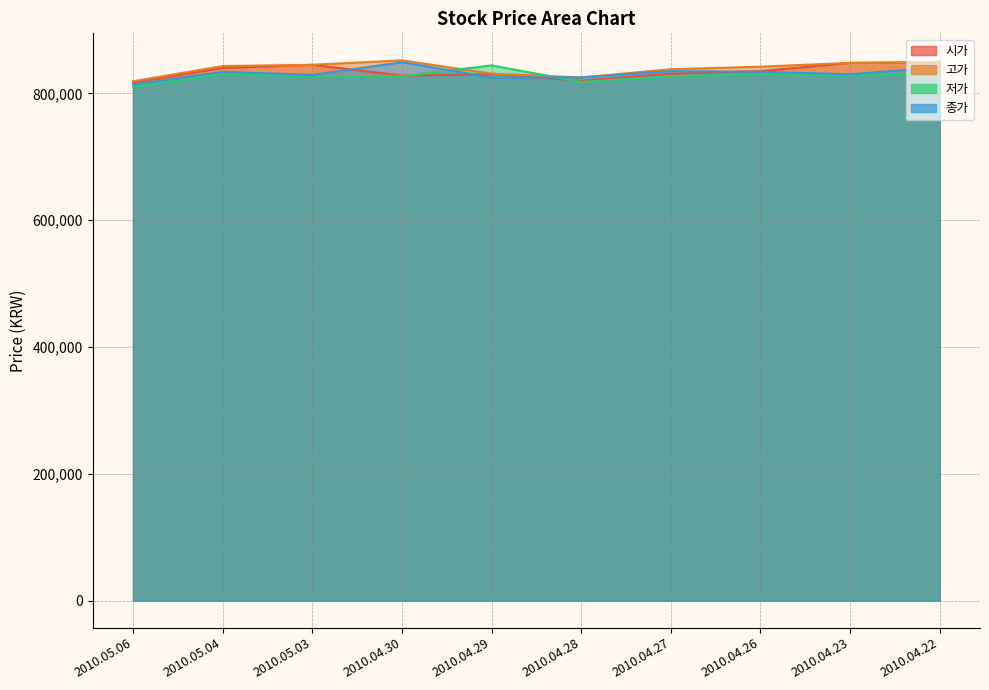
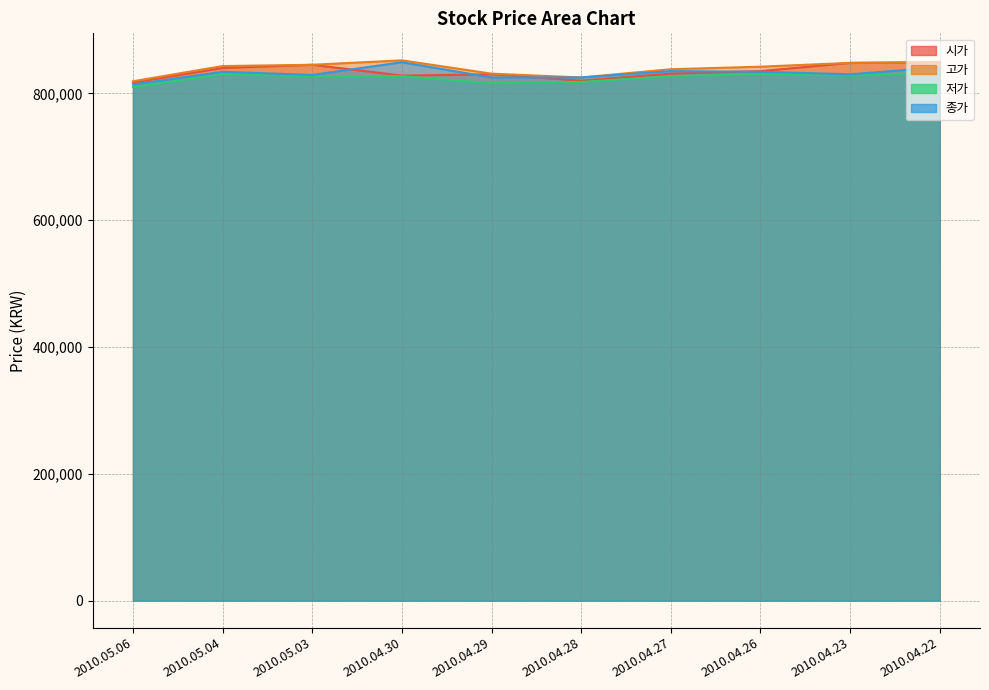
  {
    "저가": {
      "2010.05.06": "810,000",
-     "2010.04.29": "840,000"
+     "2010.04.29": "820,000"
    },
    "종가": {
      "2010.04.29": "830,000"
    }
  }
